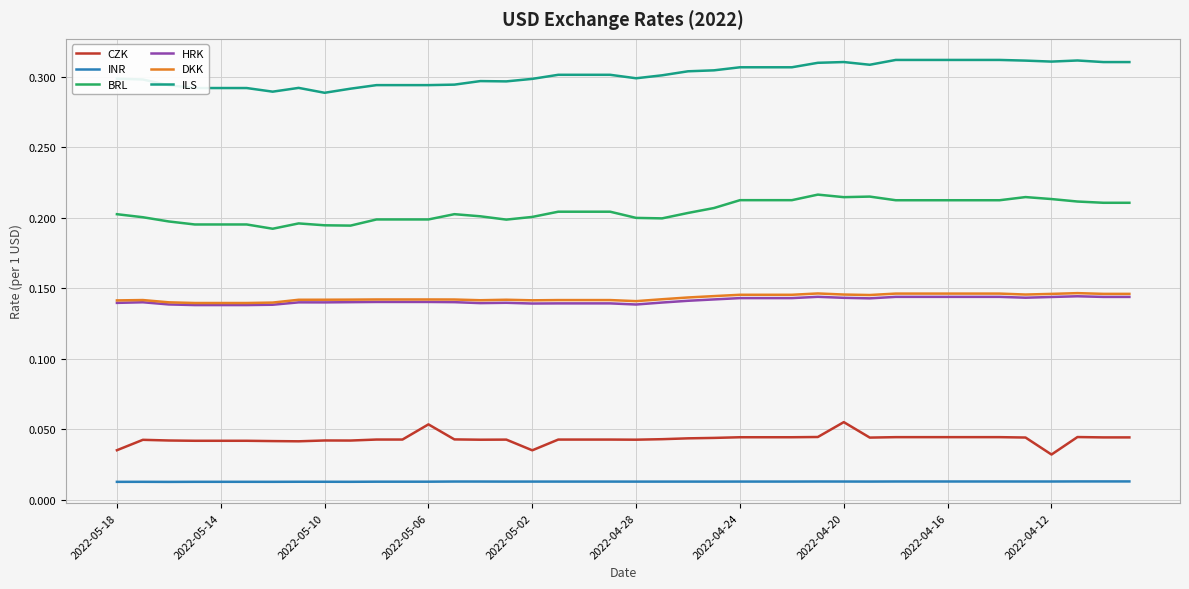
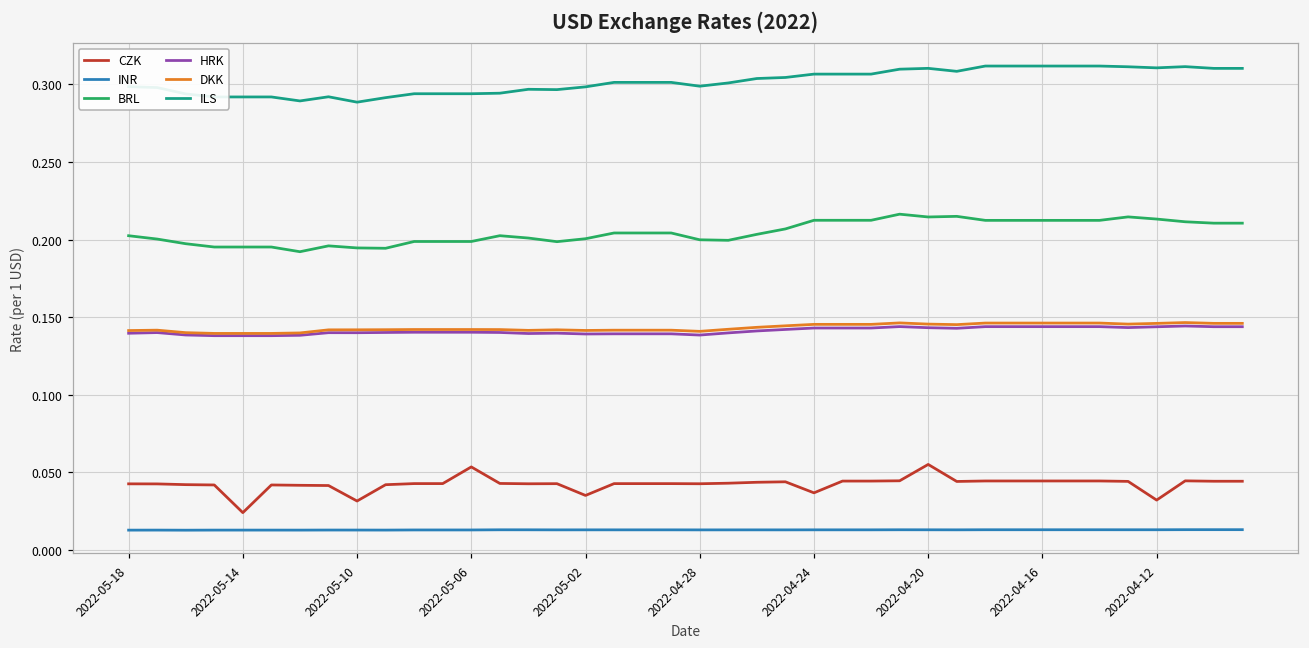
  {
    "CZK": {
-     "2022-05-18": 0.035,
-     "2022-05-14": 0.042,
-     "2022-05-10": 0.042,
+     "2022-05-18": 0.043,
+     "2022-05-14": 0.024,
+     "2022-05-10": 0.032,
      "2022-05-06": 0.054,
      "2022-05-02": 0.035,
      "2022-04-28": 0.043,
-     "2022-04-24": 0.044,
+     "2022-04-24": 0.037,
      "2022-04-20": 0.055,
      "2022-04-16": 0.045,
      "2022-04-12": 0.032
    },
    "INR": {
      "2022-05-18": 0.013,
      "2022-05-14": 0.013,
      "2022-05-10": 0.013,
      "2022-05-06": 0.013,
      "2022-05-02": 0.013,
      "2022-04-28": 0.013,
      "2022-04-24": 0.013,
      "2022-04-20": 0.013,
      "2022-04-16": 0.013,
      "2022-04-12": 0.013
    },
    "HRK": {
      "2022-05-10": 0.140,
      "2022-05-02": 0.139,
      "2022-04-28": 0.139,
      "2022-04-24": 0.143,
      "2022-04-20": 0.143,
      "2022-04-16": 0.144,
      "2022-04-12": 0.144
    },
    "DKK": {
      "2022-05-10": 0.142,
      "2022-05-02": 0.141,
      "2022-04-28": 0.141,
      "2022-04-24": 0.145,
      "2022-04-20": 0.146,
      "2022-04-16": 0.146,
      "2022-04-12": 0.146
    }
  }
